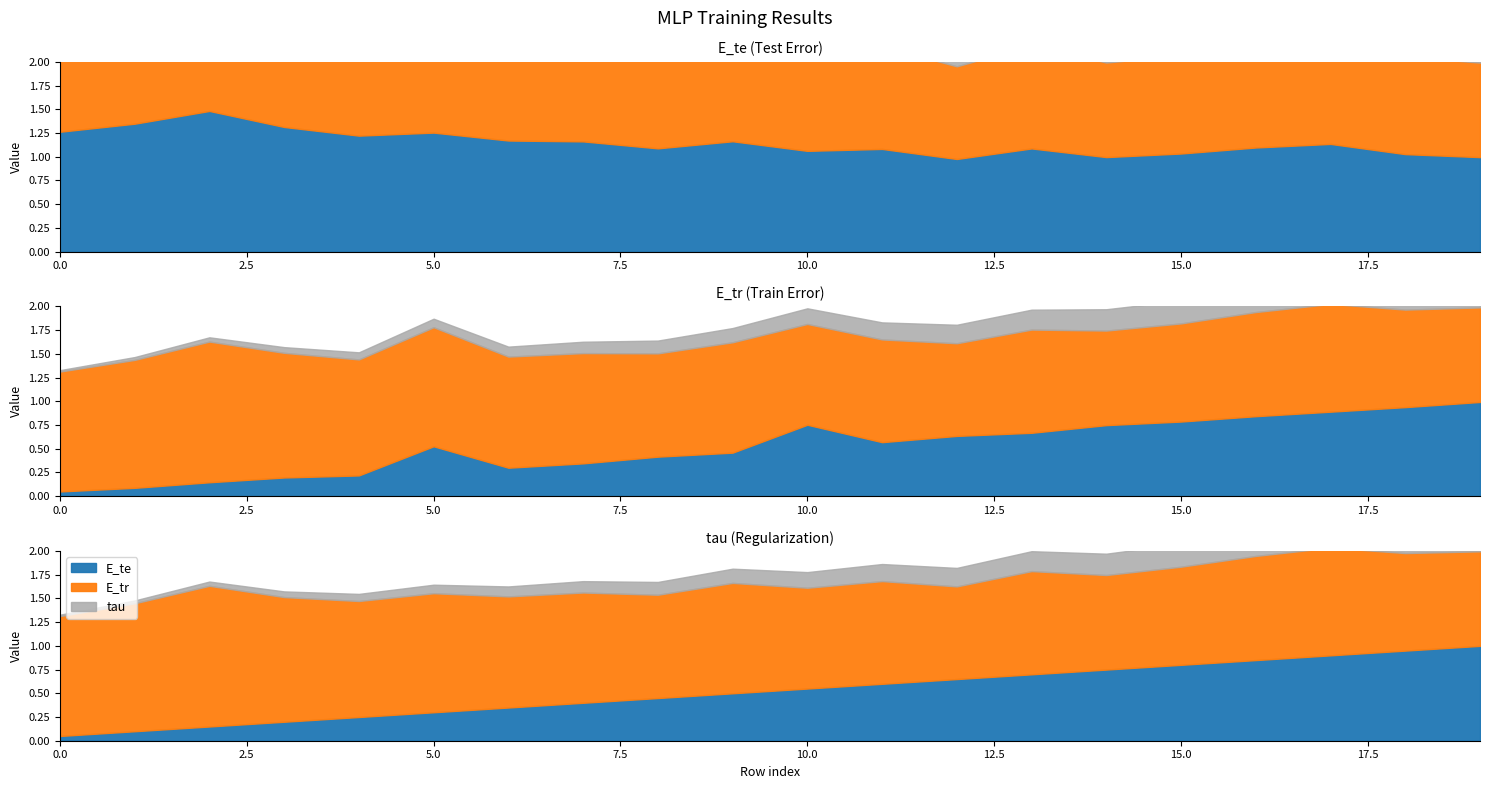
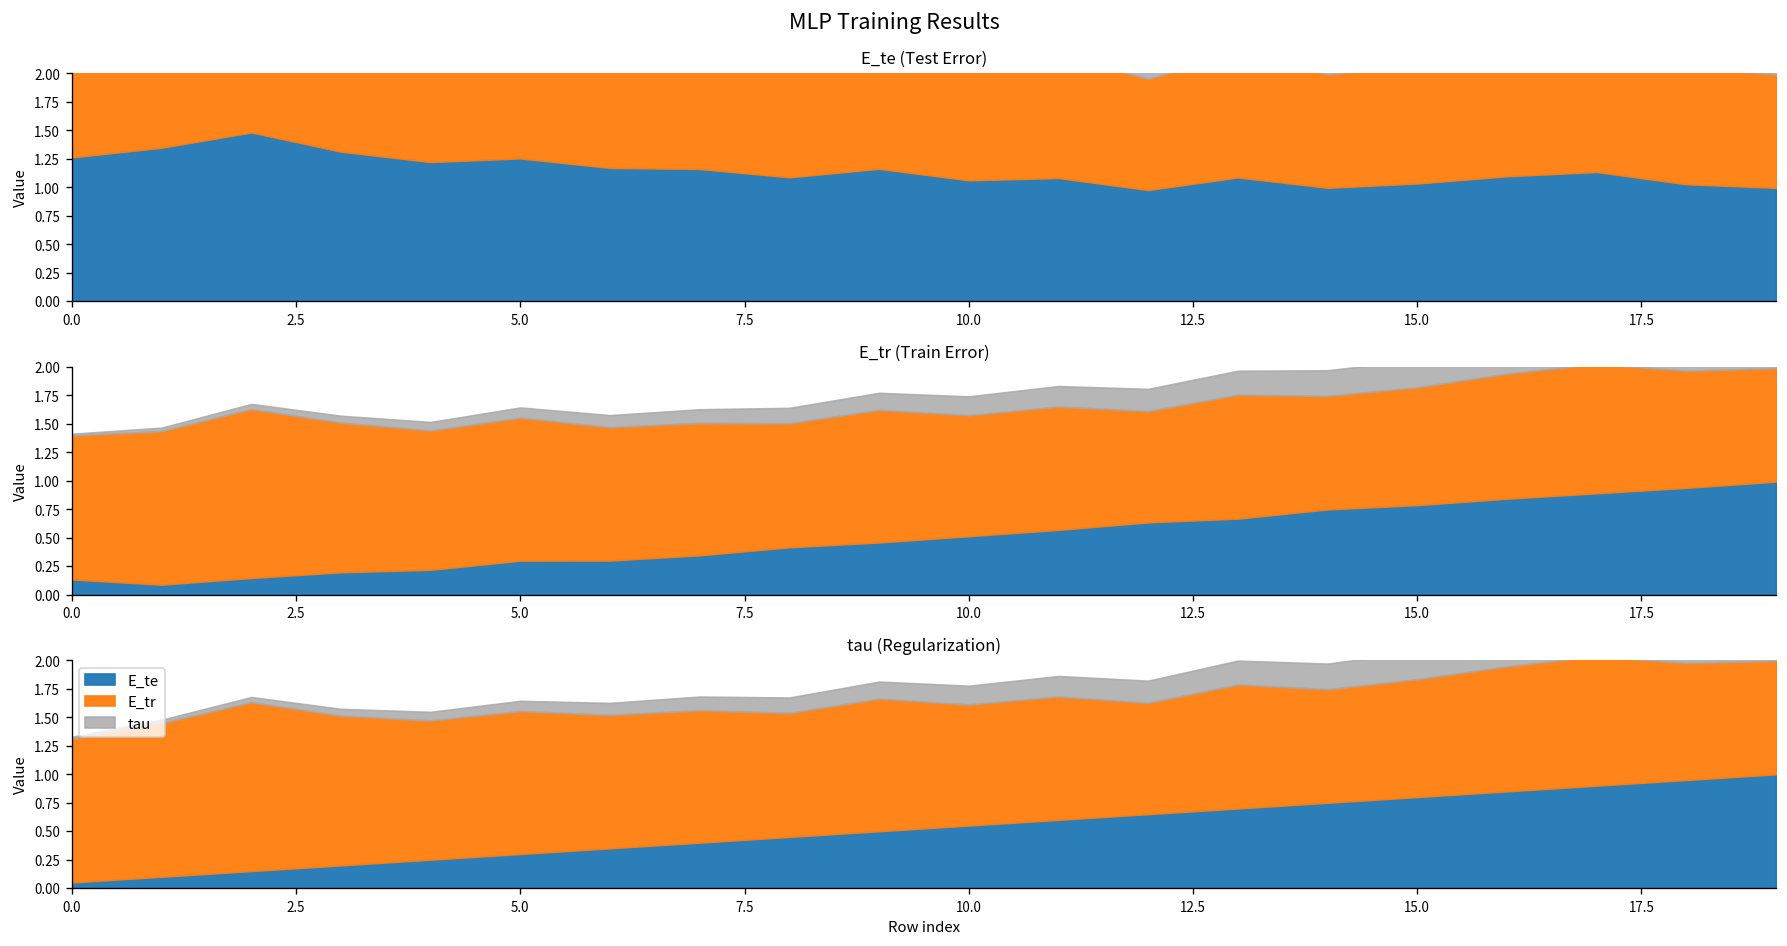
  {
    "E_te (Test Error)": {
      "E_te": {
        "0.0": 1.3,
        "5.0": 1.3,
        "10.0": 1.1,
        "15.0": 1.0
      }
    },
    "E_tr (Train Error)": {
      "E_te": {
-       "0.0": 0.0,
-       "5.0": 0.5,
-       "10.0": 0.8,
+       "0.0": 0.1,
+       "5.0": 0.3,
+       "10.0": 0.5,
        "15.0": 0.8
      },
      "E_tr": {
        "5.0": 1.3,
        "10.0": 1.1,
        "15.0": 1.0
      },
      "tau": {
        "5.0": 0.1,
        "10.0": 0.2
      }
    },
    "tau (Regularization)": {
      "E_te": {
        "0.0": 0.1,
        "5.0": 0.3,
        "10.0": 0.5,
        "15.0": 0.8
      },
      "E_tr": {
        "5.0": 1.3,
        "10.0": 1.1,
        "15.0": 1.0
      },
      "tau": {
        "5.0": 0.1,
        "10.0": 0.2
      }
    }
  }
